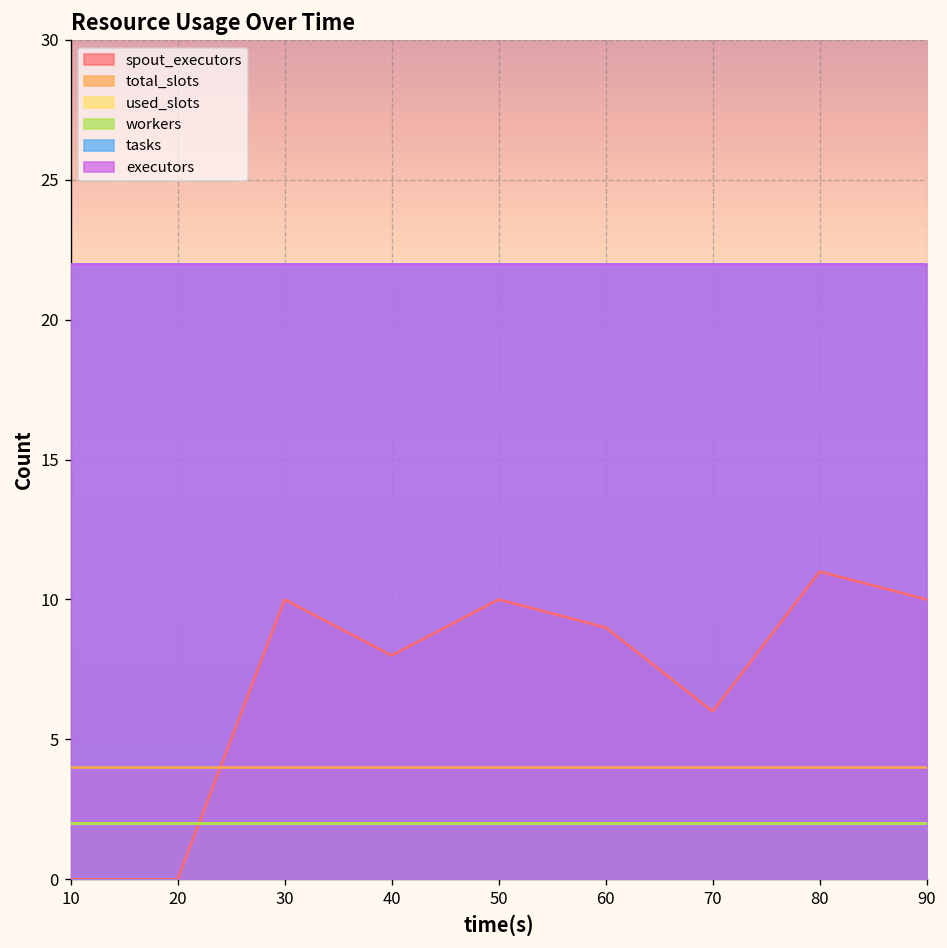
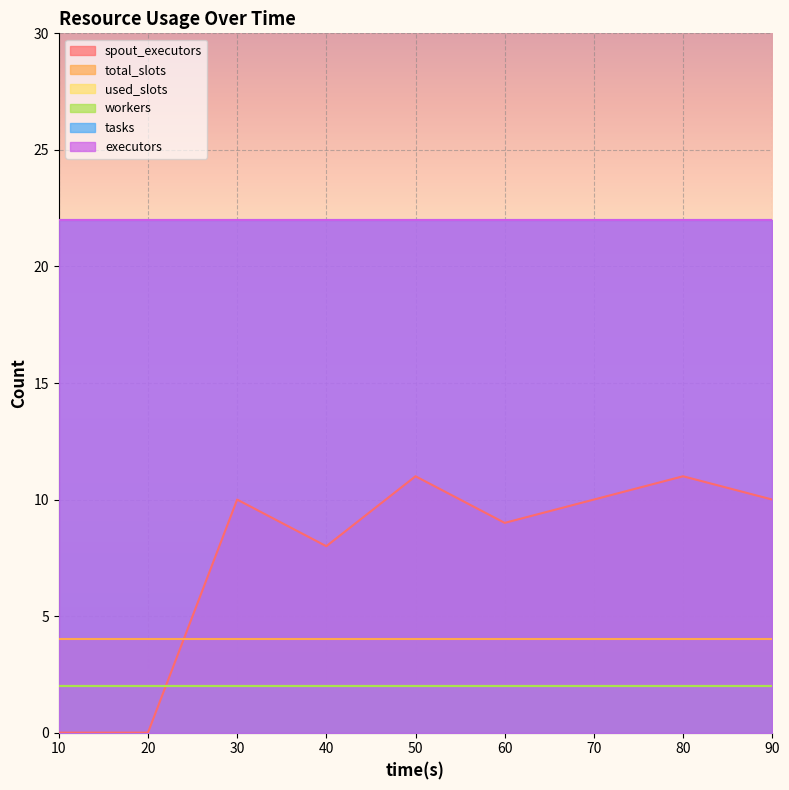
  {
    "spout_executors": {
      "10": 0,
      "20": 0,
      "30": 10,
      "40": 8,
-     "50": 10,
+     "50": 11,
      "60": 9,
-     "70": 6,
+     "70": 10,
      "80": 11,
      "90": 10
    },
    "total_slots": {
      "10": 4,
      "20": 4,
      "30": 4,
      "40": 4,
      "50": 4,
      "60": 4,
      "70": 4,
      "80": 4,
      "90": 4
    },
    "workers": {
      "10": 2,
      "20": 2,
      "30": 2,
      "40": 2,
      "50": 2,
      "60": 2,
      "70": 2,
      "80": 2,
      "90": 2
    },
    "executors": {
      "10": 22,
      "20": 22,
      "30": 22,
      "40": 22,
      "50": 22,
      "60": 22,
      "70": 22,
      "80": 22,
      "90": 22
    }
  }
